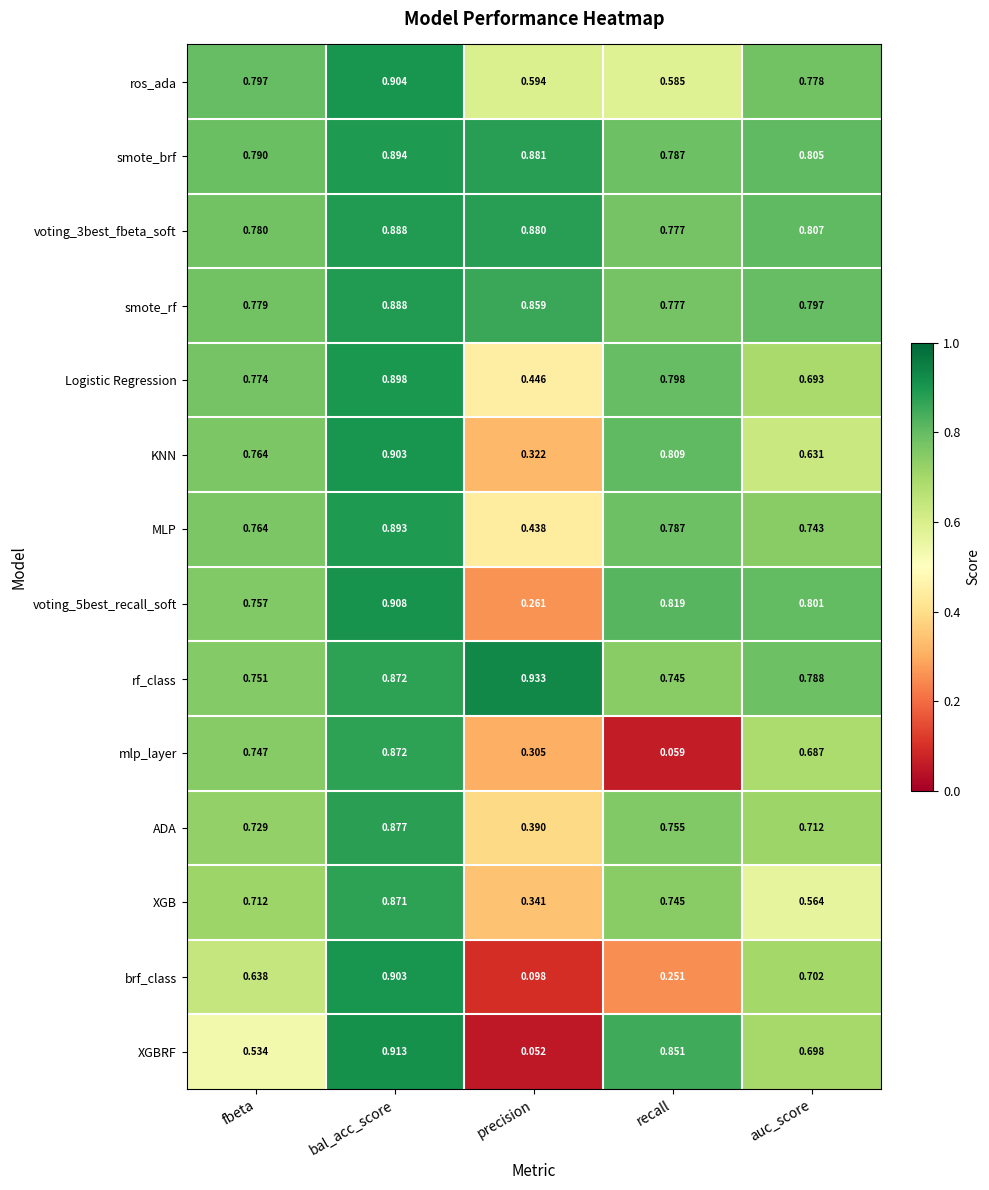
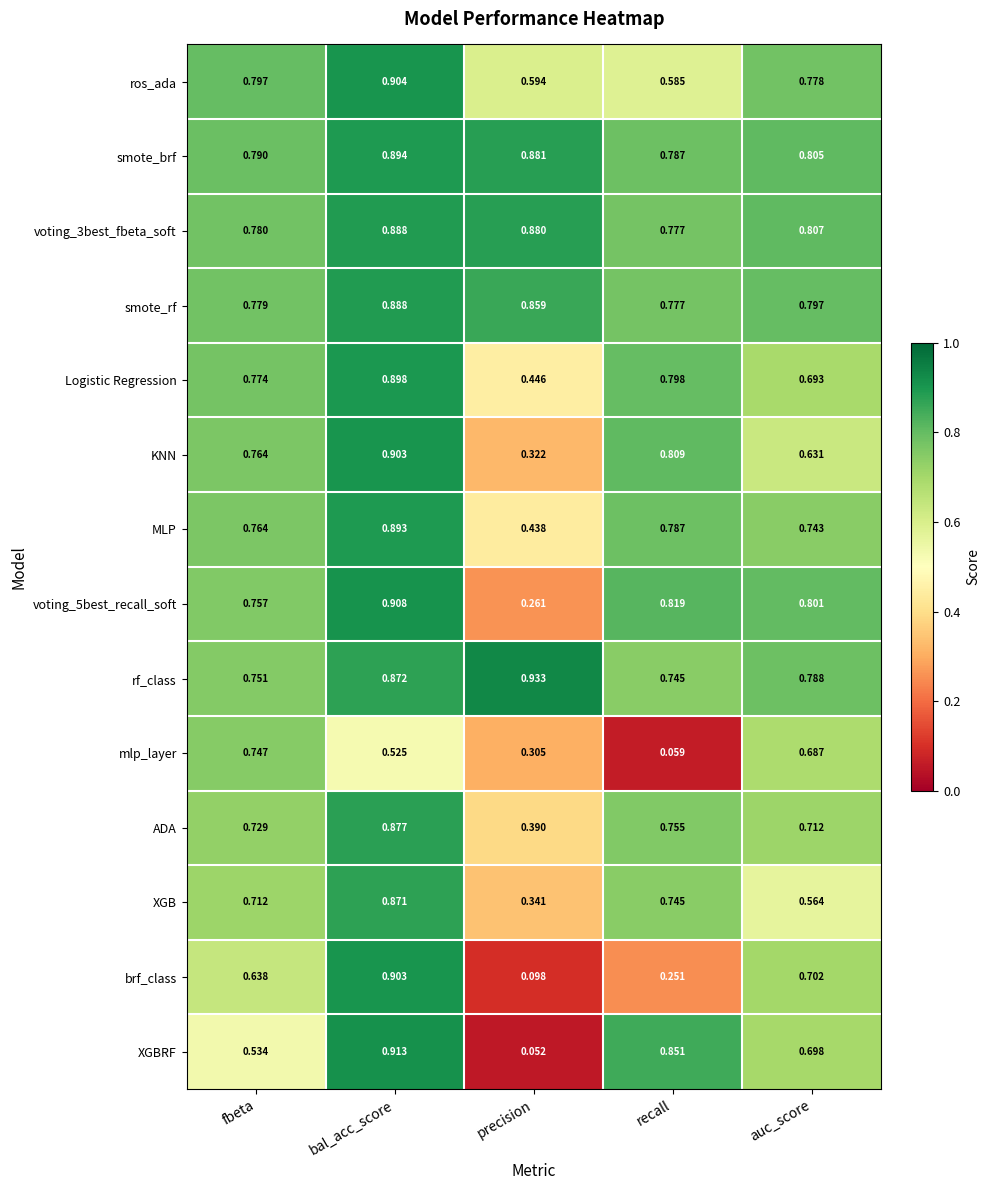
  {
    "ros_ada": {
      "fbeta": 0.797,
      "bal_acc_score": 0.904,
      "precision": 0.594,
      "recall": 0.585,
      "auc_score": 0.778
    },
    "smote_brf": {
      "fbeta": 0.790,
      "bal_acc_score": 0.894,
      "precision": 0.881,
      "recall": 0.787,
      "auc_score": 0.805
    },
    "voting_3best_fbeta_soft": {
      "fbeta": 0.780,
      "bal_acc_score": 0.888,
      "precision": 0.880,
      "recall": 0.777,
      "auc_score": 0.807
    },
    "smote_rf": {
      "fbeta": 0.779,
      "bal_acc_score": 0.888,
      "precision": 0.859,
      "recall": 0.777,
      "auc_score": 0.797
    },
    "Logistic Regression": {
      "fbeta": 0.774,
      "bal_acc_score": 0.898,
      "precision": 0.446,
      "recall": 0.798,
      "auc_score": 0.693
    },
    "KNN": {
      "fbeta": 0.764,
      "bal_acc_score": 0.903,
      "precision": 0.322,
      "recall": 0.809,
      "auc_score": 0.631
    },
    "MLP": {
      "fbeta": 0.764,
      "bal_acc_score": 0.893,
      "precision": 0.438,
      "recall": 0.787,
      "auc_score": 0.743
    },
    "voting_5best_recall_soft": {
      "fbeta": 0.757,
      "bal_acc_score": 0.908,
      "precision": 0.261,
      "recall": 0.819,
      "auc_score": 0.801
    },
    "rf_class": {
      "fbeta": 0.751,
      "bal_acc_score": 0.872,
      "precision": 0.933,
      "recall": 0.745,
      "auc_score": 0.788
    },
    "mlp_layer": {
      "fbeta": 0.747,
-     "bal_acc_score": 0.872,
+     "bal_acc_score": 0.525,
      "precision": 0.305,
      "recall": 0.059,
      "auc_score": 0.687
    },
    "ADA": {
      "fbeta": 0.729,
      "bal_acc_score": 0.877,
      "precision": 0.390,
      "recall": 0.755,
      "auc_score": 0.712
    },
    "XGB": {
      "fbeta": 0.712,
      "bal_acc_score": 0.871,
      "precision": 0.341,
      "recall": 0.745,
      "auc_score": 0.564
    },
    "brf_class": {
      "fbeta": 0.638,
      "bal_acc_score": 0.903,
      "precision": 0.098,
      "recall": 0.251,
      "auc_score": 0.702
    },
    "XGBRF": {
      "fbeta": 0.534,
      "bal_acc_score": 0.913,
      "precision": 0.052,
      "recall": 0.851,
      "auc_score": 0.698
    }
  }
